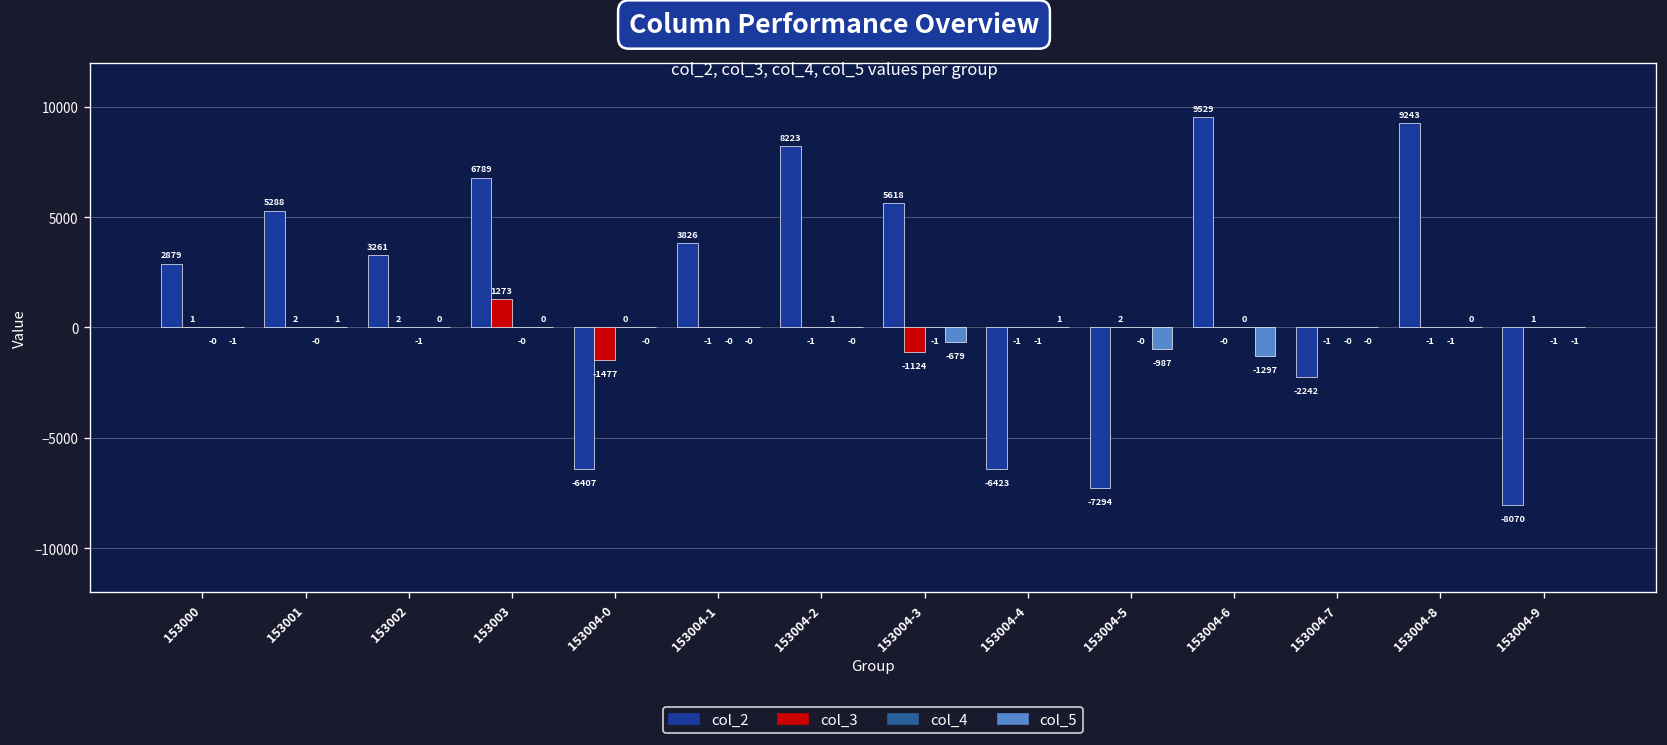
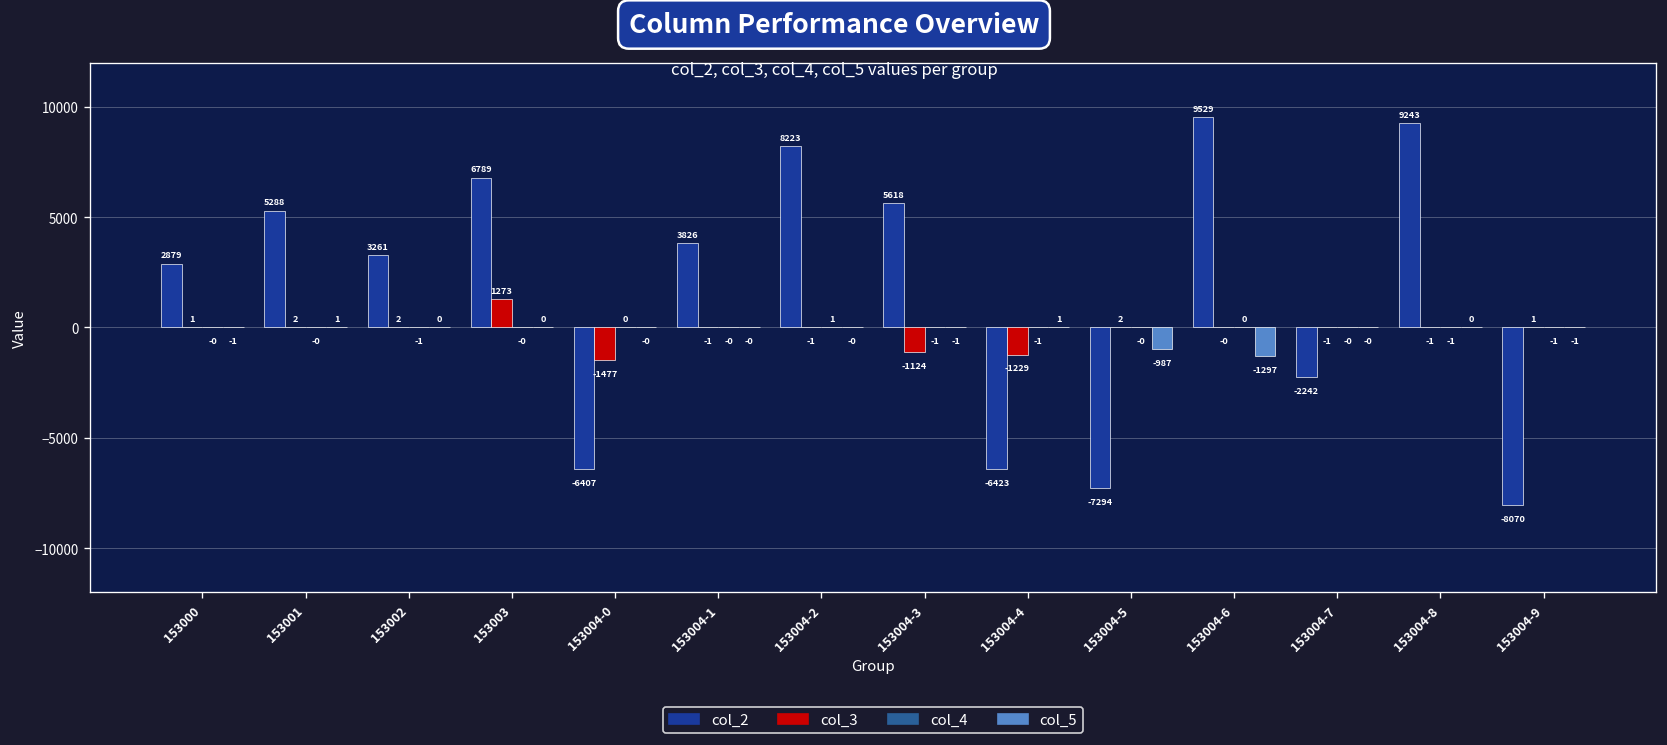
  {
    "col_3": {
      "153000": 1,
      "153001": 2,
      "153002": 2,
      "153003": 1273,
      "153004-0": -1477,
      "153004-1": -1,
      "153004-2": -1,
      "153004-3": -1124,
-     "153004-4": -1,
+     "153004-4": -1229,
      "153004-5": 2,
      "153004-6": -0,
      "153004-7": -1,
      "153004-8": -1,
      "153004-9": 1
    },
    "col_5": {
      "153000": -1,
      "153001": 1,
      "153002": 0,
      "153003": 0,
      "153004-0": -0,
      "153004-1": -0,
      "153004-2": -0,
-     "153004-3": -679,
+     "153004-3": -1,
      "153004-4": 1,
      "153004-5": -987,
      "153004-6": -1297,
      "153004-7": -0,
      "153004-8": 0,
      "153004-9": -1
    }
  }
